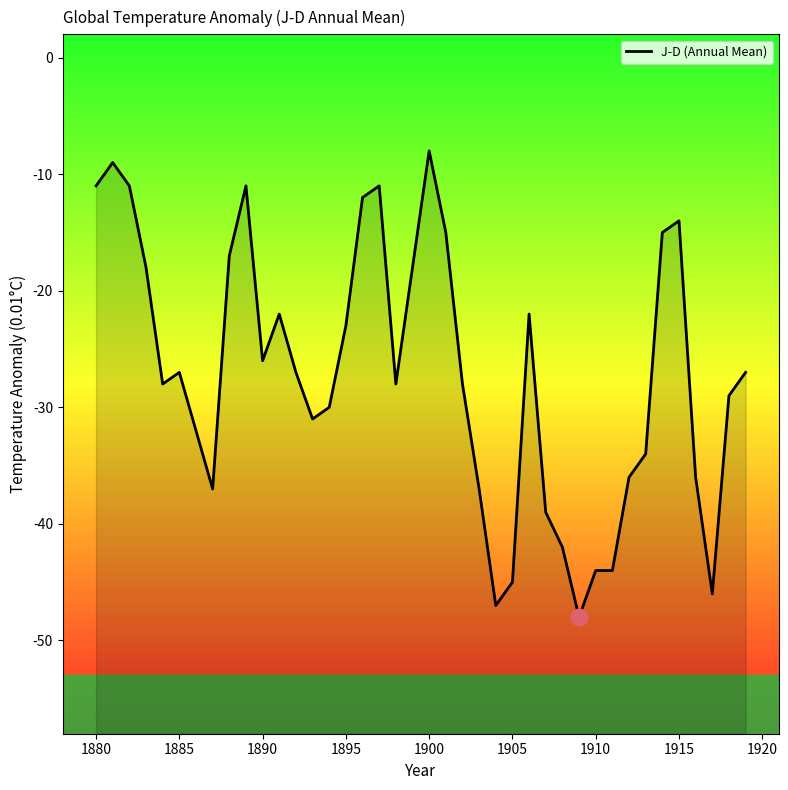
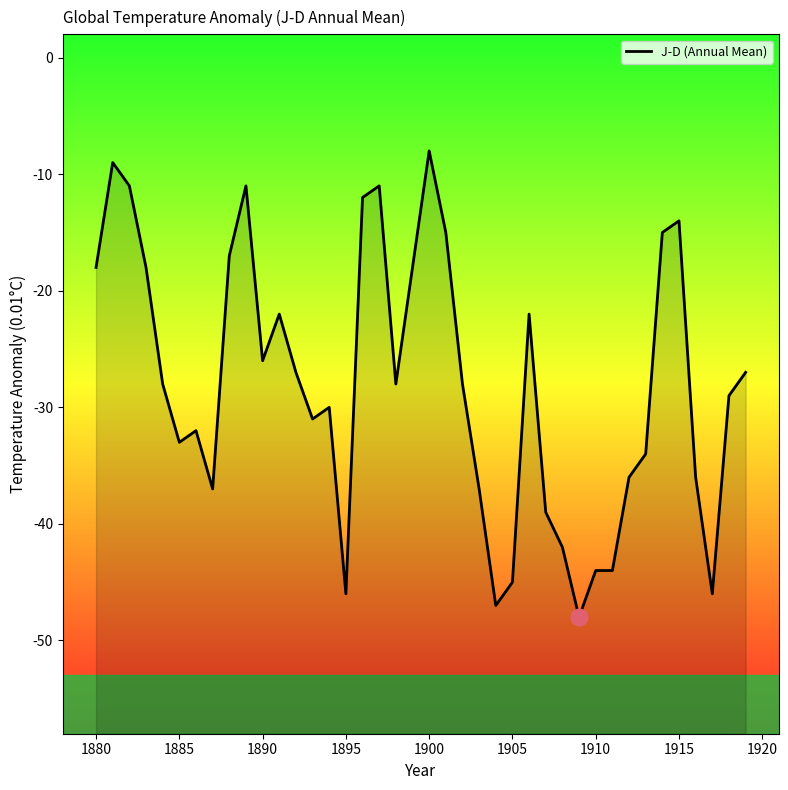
  {
    "J-D (Annual Mean)": {
-     "1880": -11,
-     "1885": -27,
+     "1880": -18,
+     "1885": -33,
      "1890": -26,
-     "1895": -23,
+     "1895": -46,
      "1900": -8,
      "1905": -45,
      "1910": -44,
      "1915": -14
    }
  }
